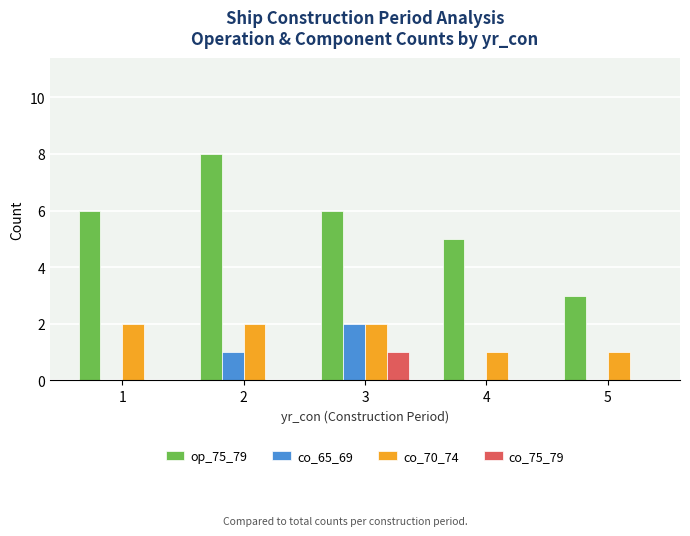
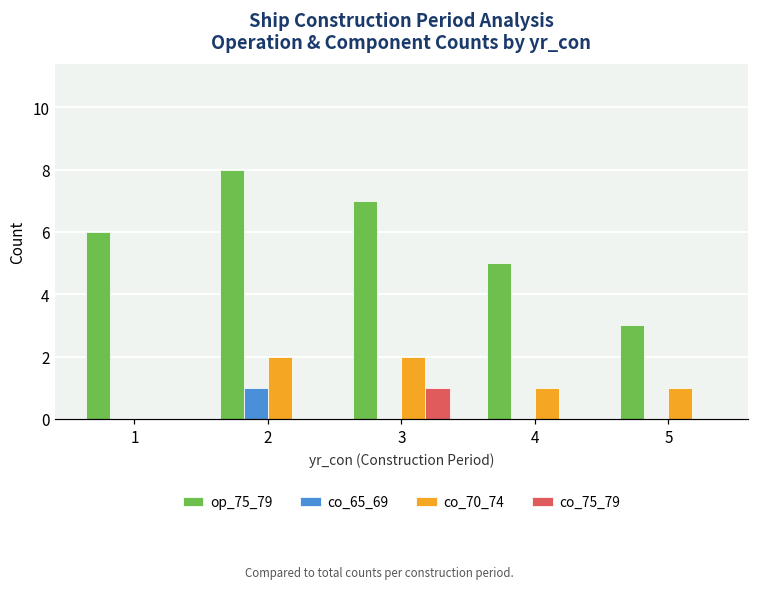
  {
    "op_75_79": {
      "1": 6,
      "2": 8,
-     "3": 6,
+     "3": 7,
      "4": 5,
      "5": 3
    },
    "co_65_69": {
      "1": 0,
      "2": 1,
-     "3": 2,
+     "3": 0,
      "4": 0,
      "5": 0
    },
    "co_70_74": {
-     "1": 2,
+     "1": 0,
      "2": 2,
      "3": 2,
      "4": 1,
      "5": 1
    },
    "co_75_79": {
      "1": 0,
      "2": 0,
      "3": 1,
      "4": 0,
      "5": 0
    }
  }
